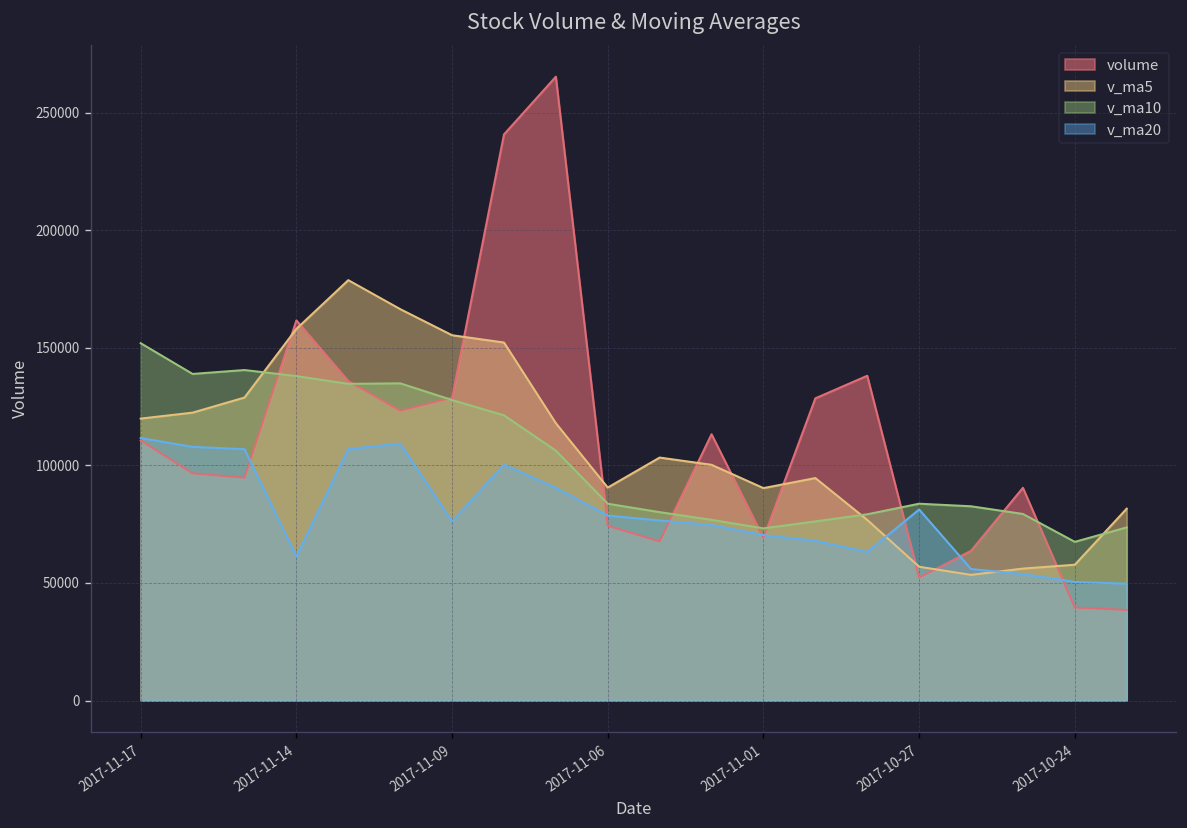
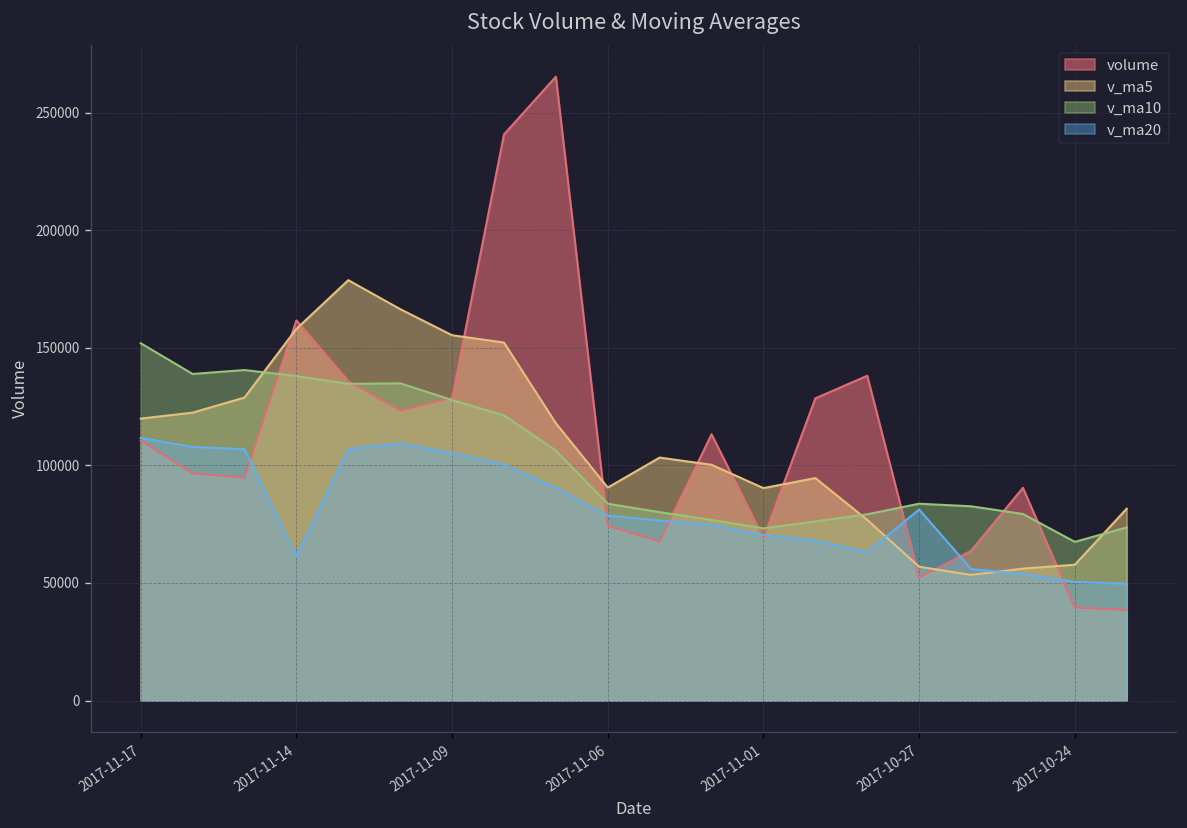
  {
    "v_ma10": {
      "2017-11-17": 152000,
      "2017-11-14": 138000,
      "2017-11-06": 84000,
      "2017-11-01": 73000,
      "2017-10-27": 84000,
      "2017-10-24": 68000
    },
    "v_ma20": {
      "2017-11-14": 61000,
-     "2017-11-09": 76000,
+     "2017-11-09": 105000,
      "2017-11-06": 79000,
      "2017-10-27": 81000,
      "2017-10-24": 50000
    }
  }
